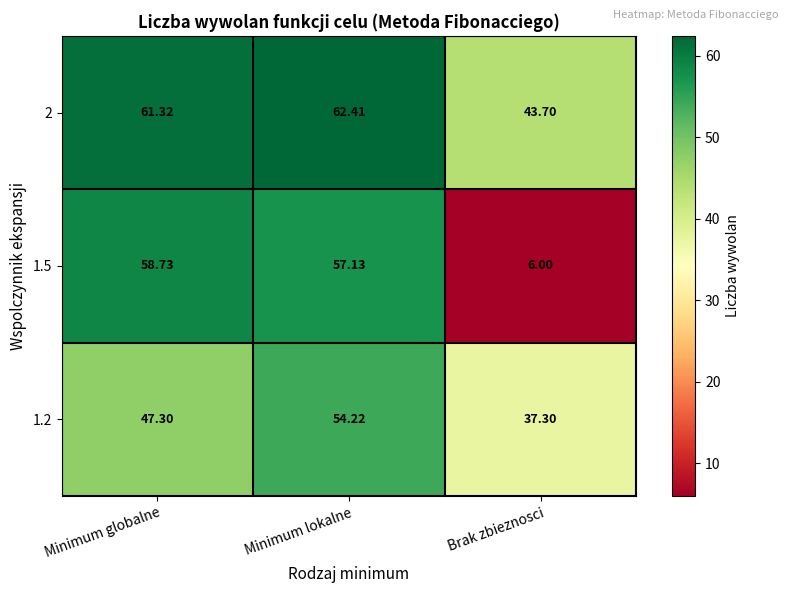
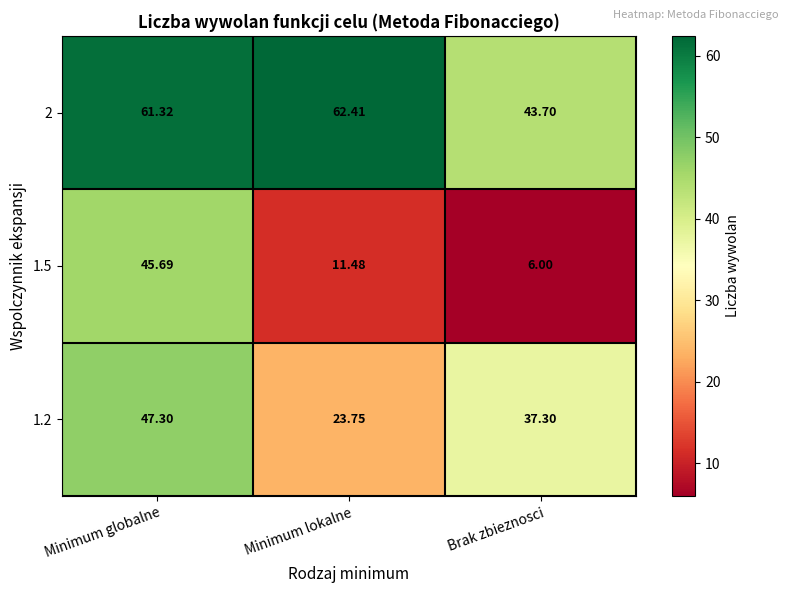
  {
    "2": {
      "Minimum globalne": 61.32,
      "Minimum lokalne": 62.41,
      "Brak zbieznosci": 43.70
    },
    "1.5": {
-     "Minimum globalne": 58.73,
-     "Minimum lokalne": 57.13,
+     "Minimum globalne": 45.69,
+     "Minimum lokalne": 11.48,
      "Brak zbieznosci": 6.00
    },
    "1.2": {
      "Minimum globalne": 47.30,
-     "Minimum lokalne": 54.22,
+     "Minimum lokalne": 23.75,
      "Brak zbieznosci": 37.30
    }
  }
